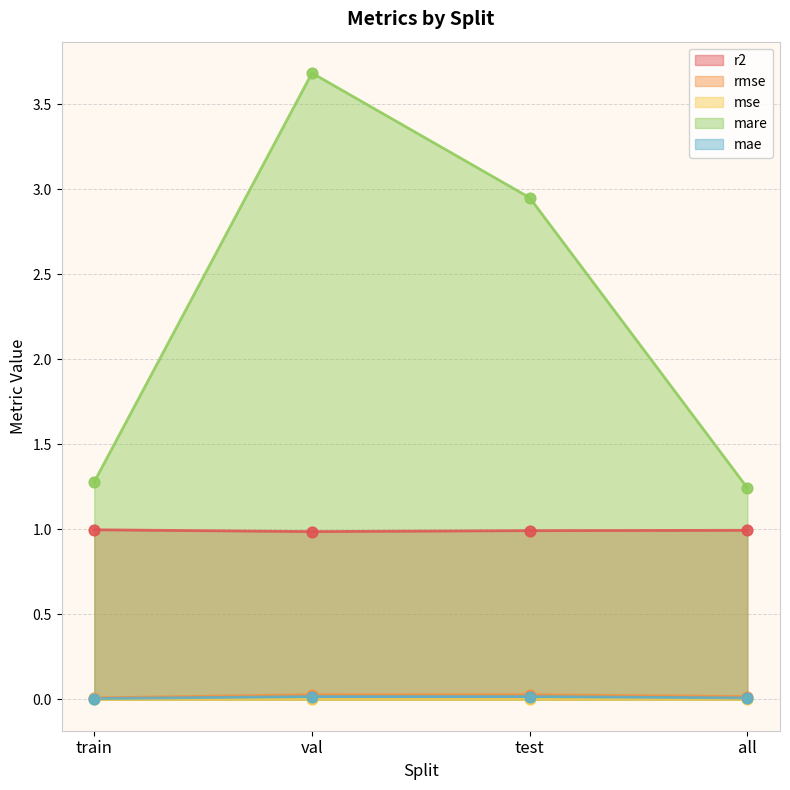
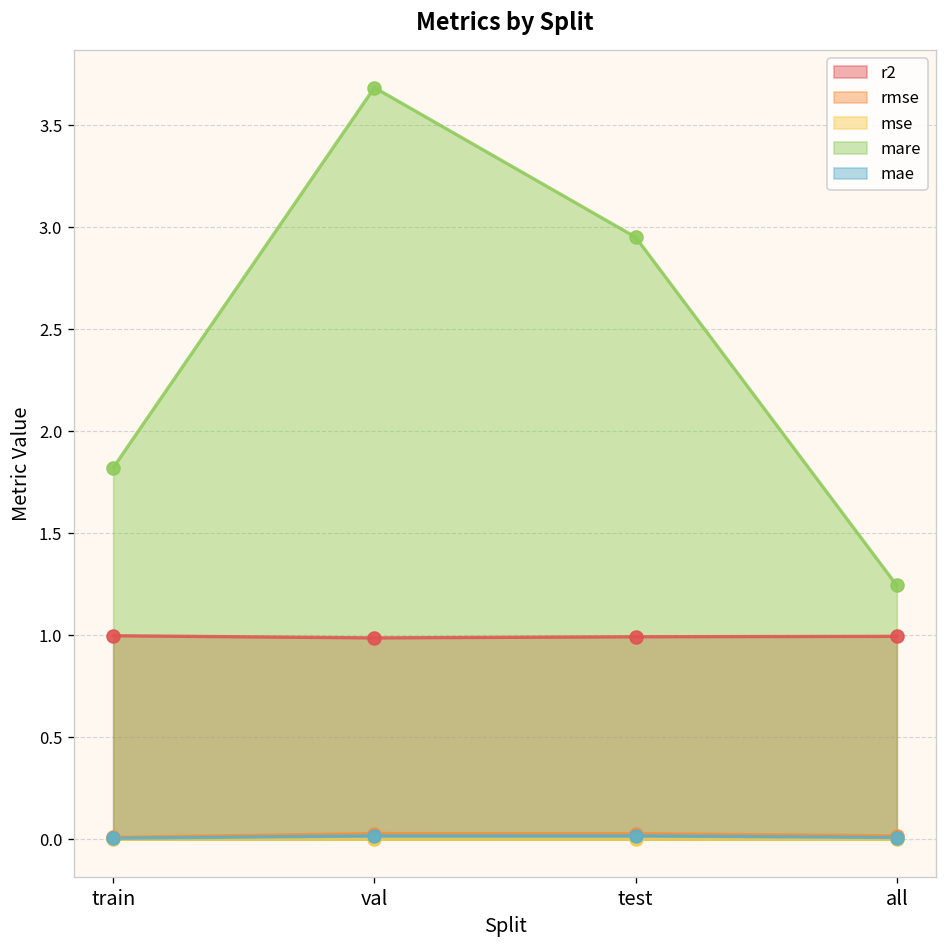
  {
    "mare": {
-     "train": 1.28,
+     "train": 1.82,
      "val": 3.69,
      "test": 2.95,
      "all": 1.24
    }
  }
